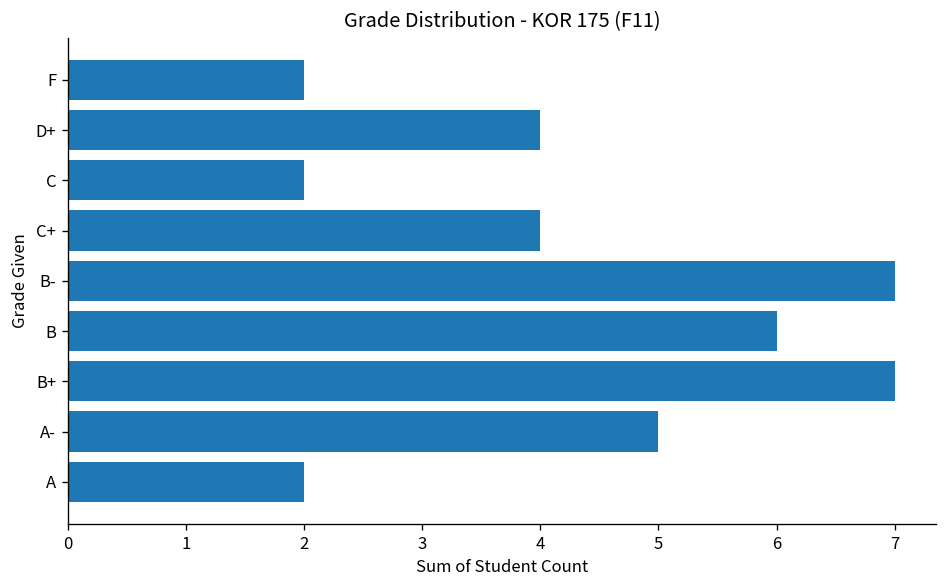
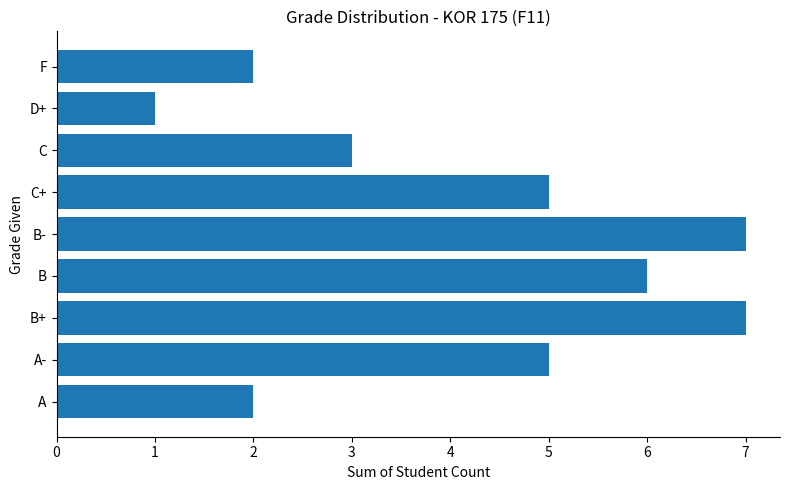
  {
    "F": 2,
-   "D+": 4,
-   "C": 2,
-   "C+": 4,
+   "D+": 1,
+   "C": 3,
+   "C+": 5,
    "B-": 7,
    "B": 6,
    "B+": 7,
    "A-": 5,
    "A": 2
  }
